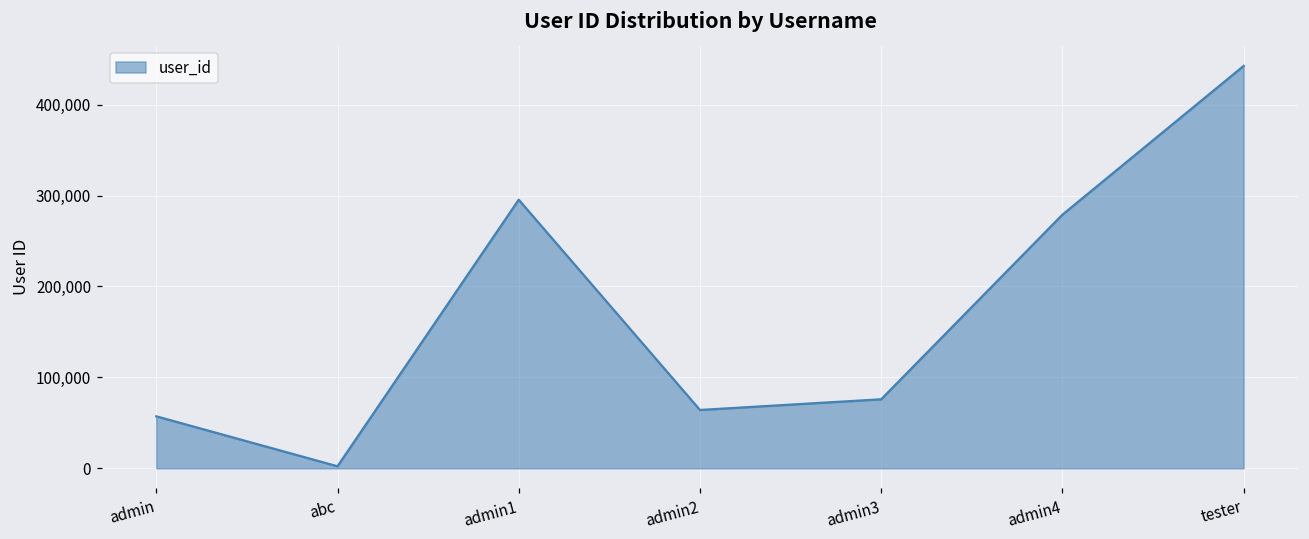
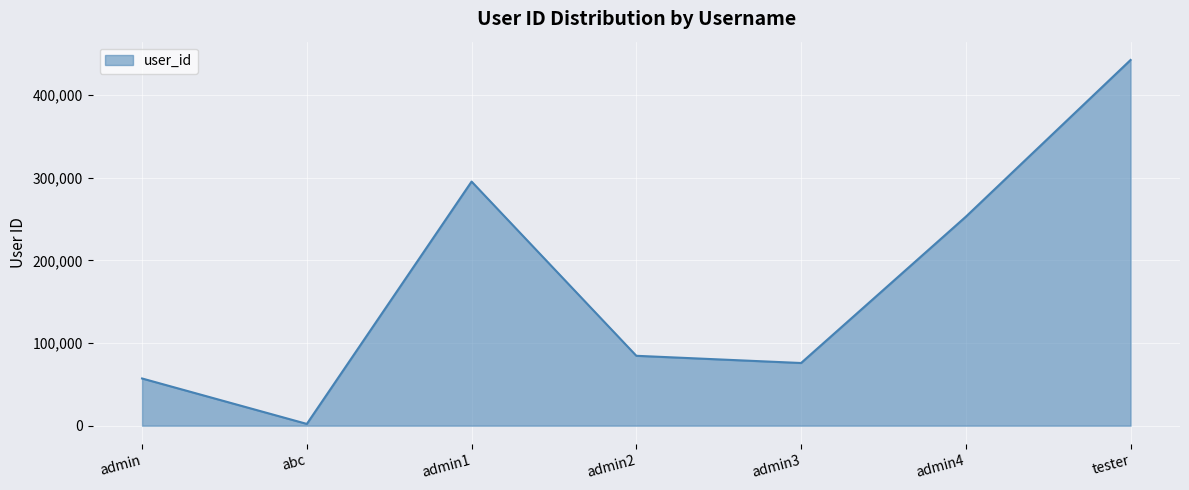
  {
    "admin": "60,000",
    "abc": "0",
    "admin1": "300,000",
-   "admin2": "60,000",
+   "admin2": "80,000",
    "admin3": "80,000",
-   "admin4": "280,000",
+   "admin4": "250,000",
    "tester": "440,000"
  }
